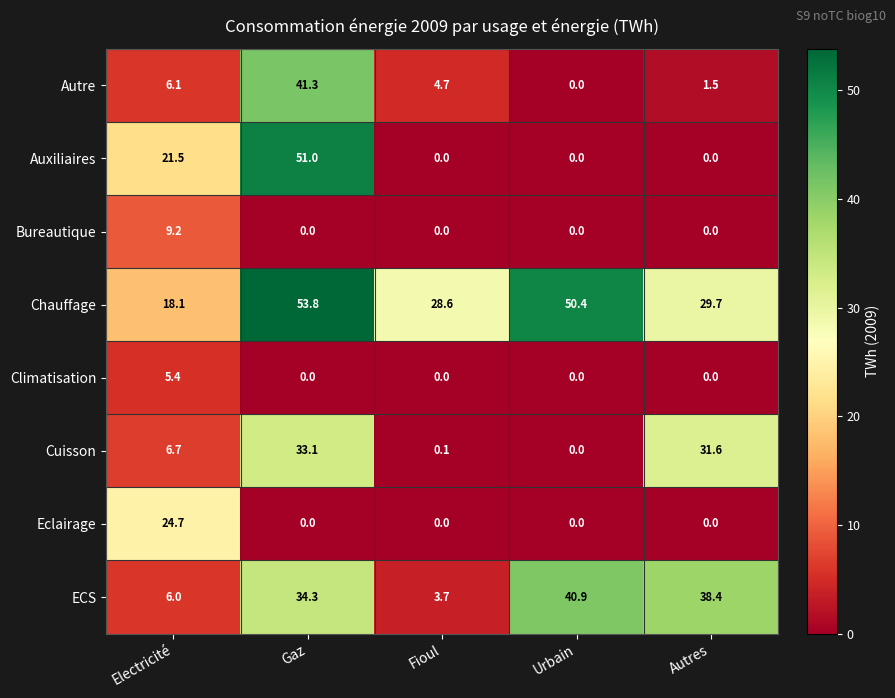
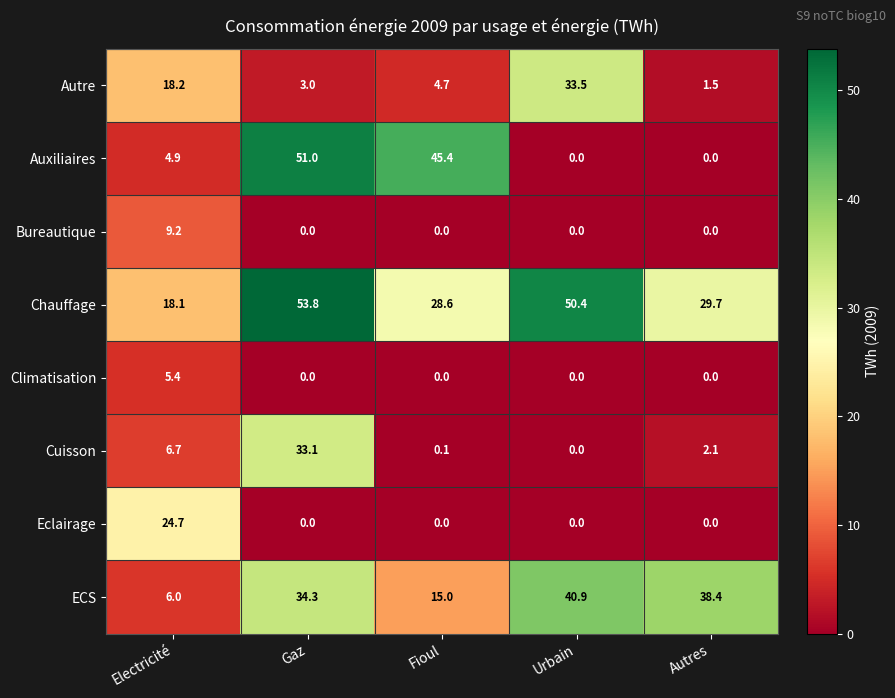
  {
    "Autre": {
-     "Electricité": 6.1,
-     "Gaz": 41.3,
+     "Electricité": 18.2,
+     "Gaz": 3.0,
      "Fioul": 4.7,
-     "Urbain": 0.0,
+     "Urbain": 33.5,
      "Autres": 1.5
    },
    "Auxiliaires": {
-     "Electricité": 21.5,
+     "Electricité": 4.9,
      "Gaz": 51.0,
-     "Fioul": 0.0,
+     "Fioul": 45.4,
      "Urbain": 0.0,
      "Autres": 0.0
    },
    "Bureautique": {
      "Electricité": 9.2,
      "Gaz": 0.0,
      "Fioul": 0.0,
      "Urbain": 0.0,
      "Autres": 0.0
    },
    "Chauffage": {
      "Electricité": 18.1,
      "Gaz": 53.8,
      "Fioul": 28.6,
      "Urbain": 50.4,
      "Autres": 29.7
    },
    "Climatisation": {
      "Electricité": 5.4,
      "Gaz": 0.0,
      "Fioul": 0.0,
      "Urbain": 0.0,
      "Autres": 0.0
    },
    "Cuisson": {
      "Electricité": 6.7,
      "Gaz": 33.1,
      "Fioul": 0.1,
      "Urbain": 0.0,
-     "Autres": 31.6
+     "Autres": 2.1
    },
    "Eclairage": {
      "Electricité": 24.7,
      "Gaz": 0.0,
      "Fioul": 0.0,
      "Urbain": 0.0,
      "Autres": 0.0
    },
    "ECS": {
      "Electricité": 6.0,
      "Gaz": 34.3,
-     "Fioul": 3.7,
+     "Fioul": 15.0,
      "Urbain": 40.9,
      "Autres": 38.4
    }
  }
